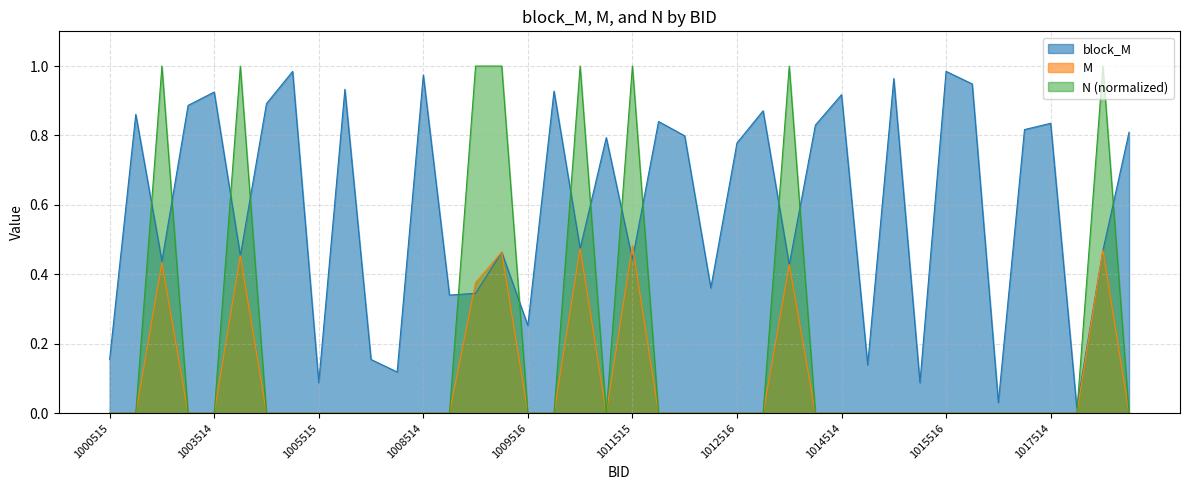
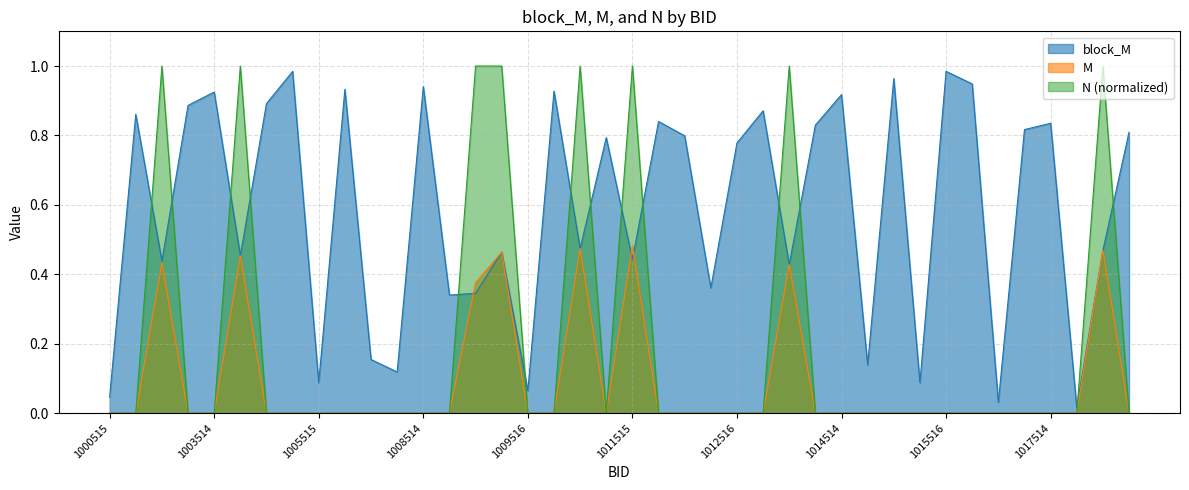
  {
    "block_M": {
-     "1000515": 0.15,
+     "1000515": 0.05,
      "1003514": 0.93,
      "1005515": 0.09,
-     "1008514": 0.97,
-     "1009516": 0.25,
+     "1008514": 0.94,
+     "1009516": 0.06,
      "1011515": 0.44,
      "1012516": 0.78,
      "1014514": 0.92,
      "1015516": 0.98,
      "1017514": 0.84
    },
    "M": {
      "1011515": 0.48
    },
    "N (normalized)": {
      "1011515": 1.00
    }
  }
